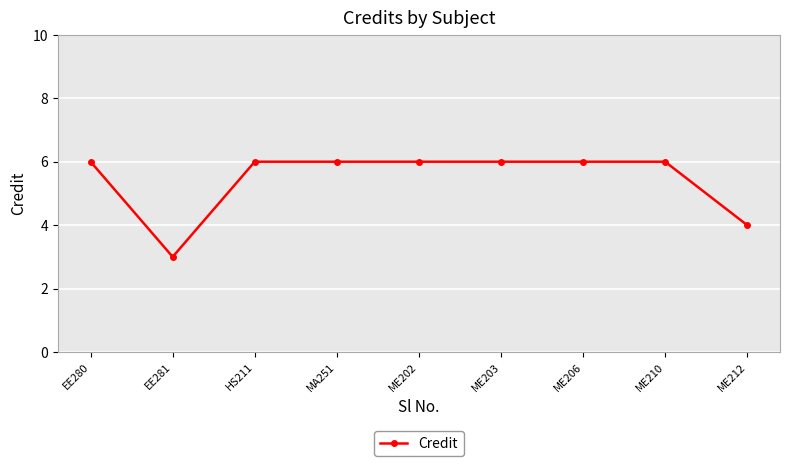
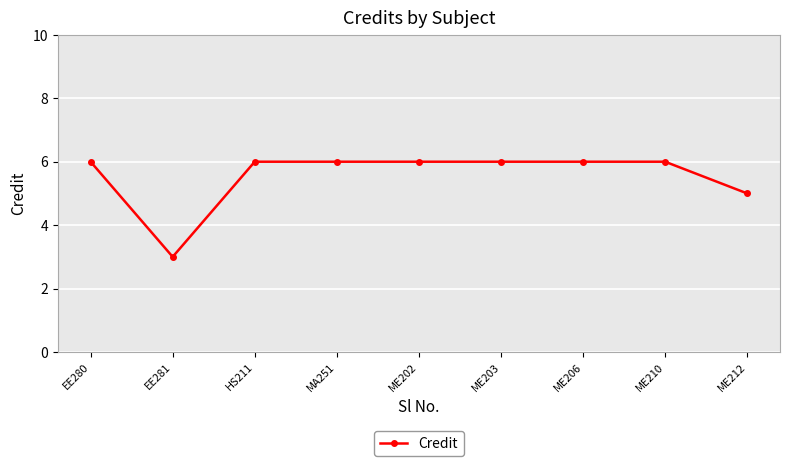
  {
    "EE280": 6,
    "EE281": 3,
    "HS211": 6,
    "MA251": 6,
    "ME202": 6,
    "ME203": 6,
    "ME206": 6,
    "ME210": 6,
-   "ME212": 4
+   "ME212": 5
  }
